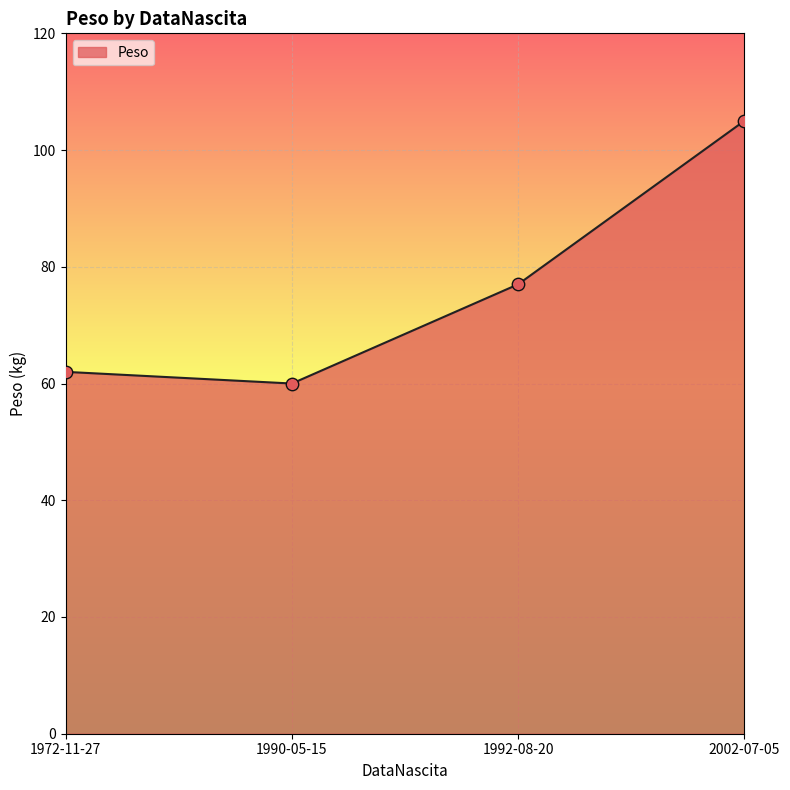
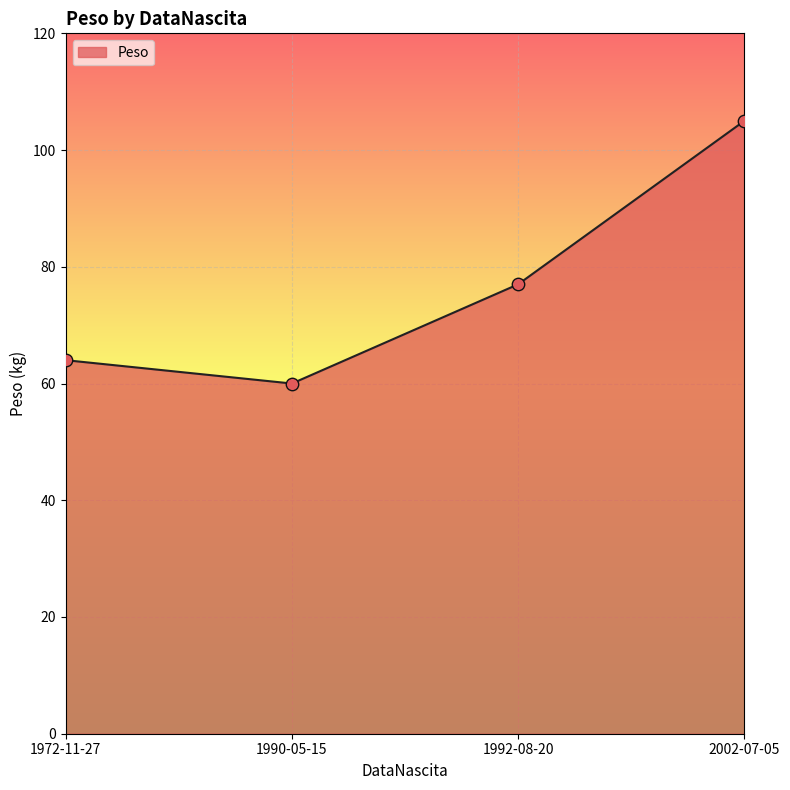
  {
-   "1972-11-27": 62,
+   "1972-11-27": 64,
    "1990-05-15": 60,
    "1992-08-20": 77,
    "2002-07-05": 105
  }
